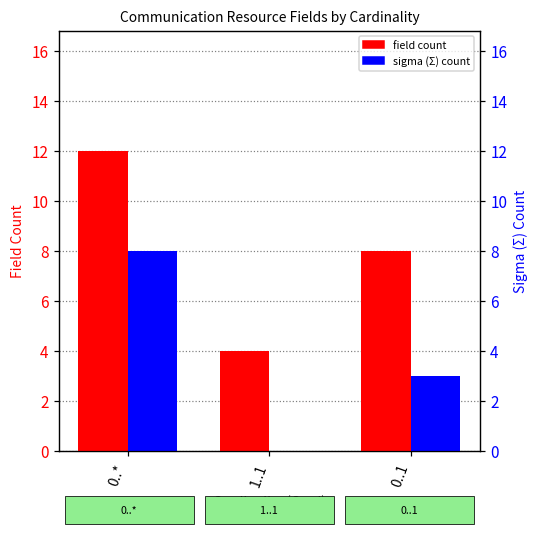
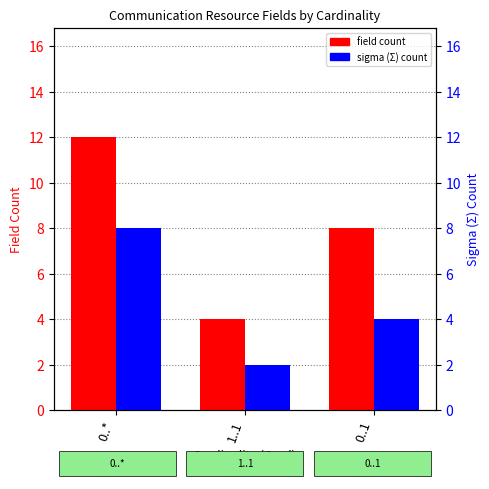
  {
    "field count": {
      "0..*": 12,
      "1..1": 4,
      "0..1": 8
    },
    "sigma (Σ) count": {
      "0..*": 8,
-     "1..1": 0,
-     "0..1": 3
+     "1..1": 2,
+     "0..1": 4
    }
  }
